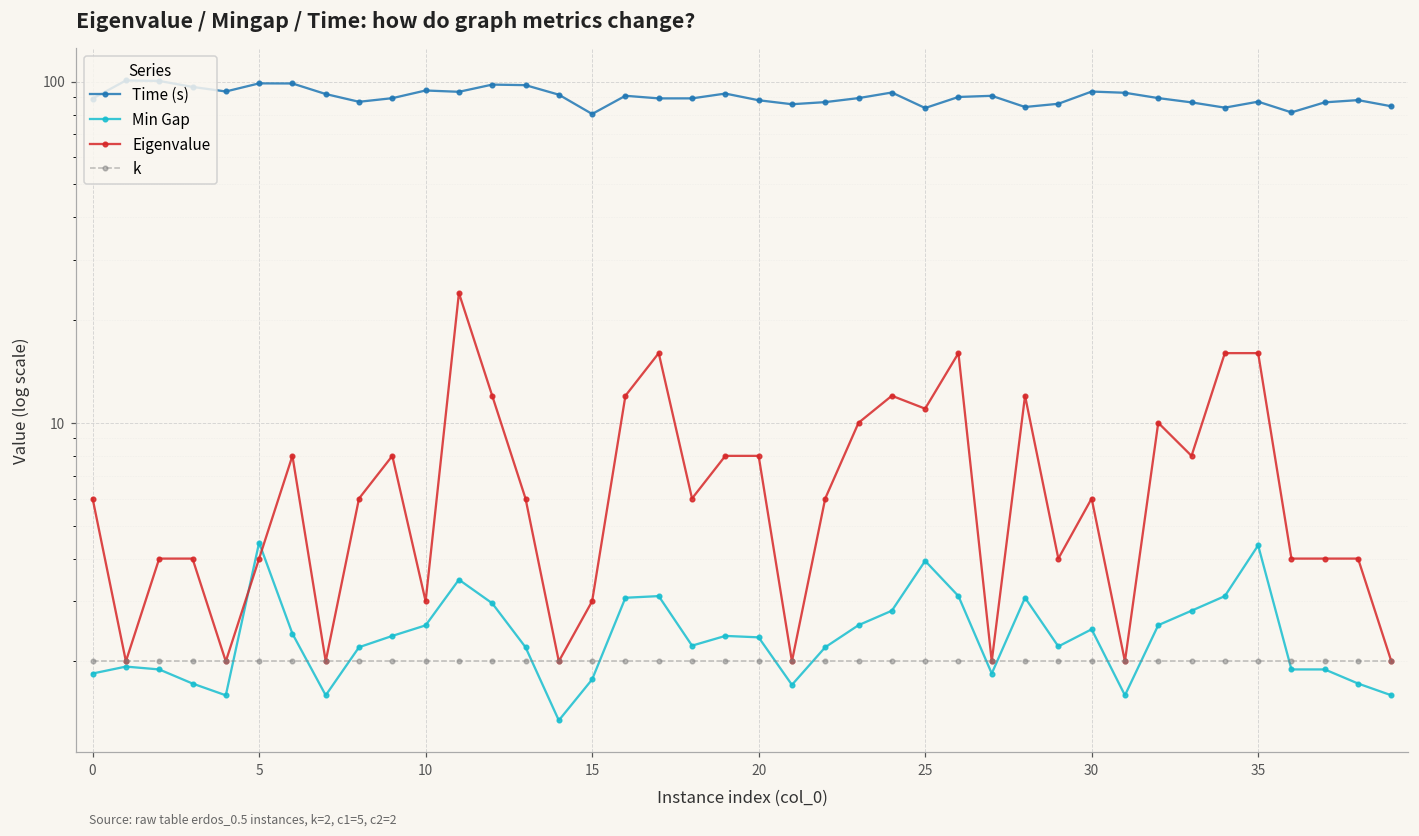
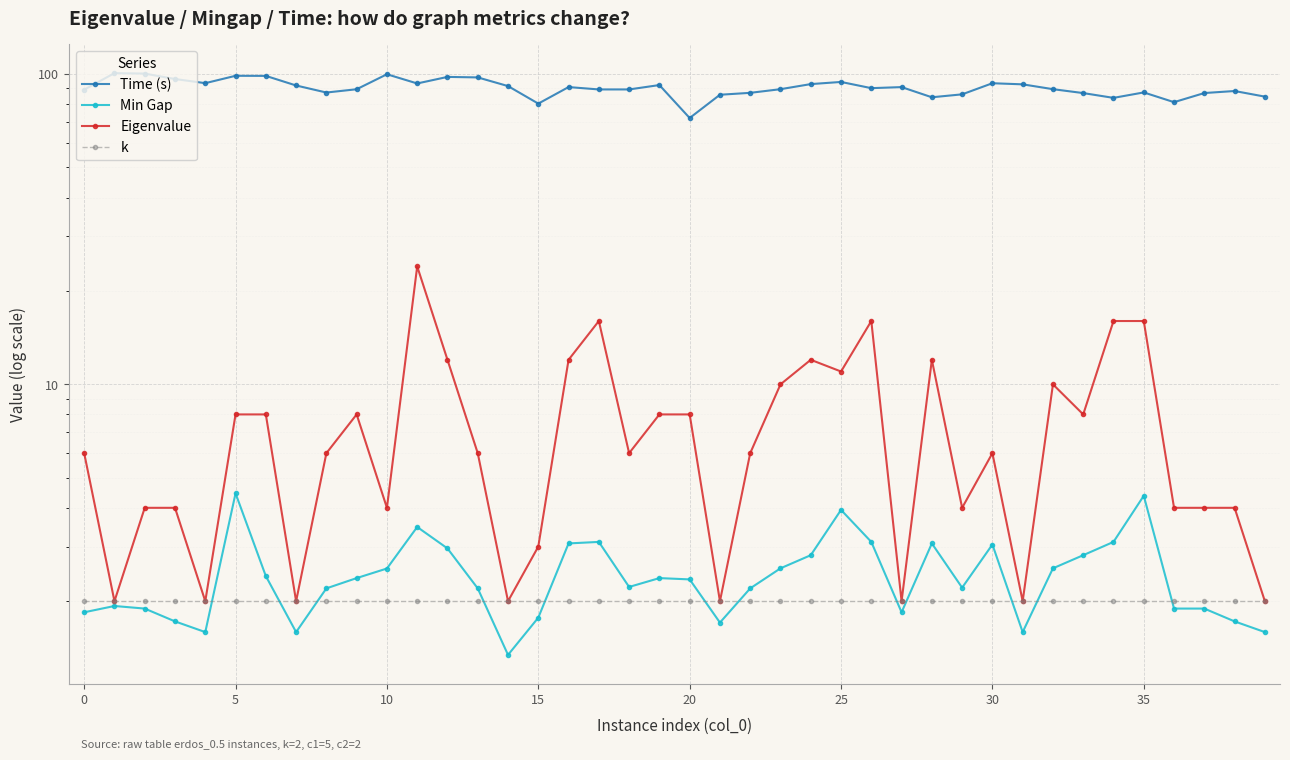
  {
    "Time (s)": {
      "5": 99,
-     "10": 94,
+     "10": 100,
      "15": 80,
-     "20": 88,
-     "25": 84,
+     "20": 72,
+     "25": 94,
      "30": 93,
      "35": 87
    },
    "Min Gap": {
      "0": 1.8,
      "5": 4.5,
      "10": 2.5,
      "15": 1.8,
      "20": 2.4,
      "25": 3.9,
-     "30": 2.5,
+     "30": 3.0,
      "35": 4.4
    },
    "Eigenvalue": {
      "0": 6,
-     "5": 4,
-     "10": 3,
+     "5": 8,
+     "10": 4,
      "15": 3,
      "20": 8,
      "25": 11,
      "30": 6,
      "35": 16
    },
    "k": {
      "0": 2.0,
      "5": 2.0,
      "10": 2.0,
      "15": 2.0,
      "20": 2.0,
      "25": 2.0,
      "30": 2.0,
      "35": 2.0
    }
  }
